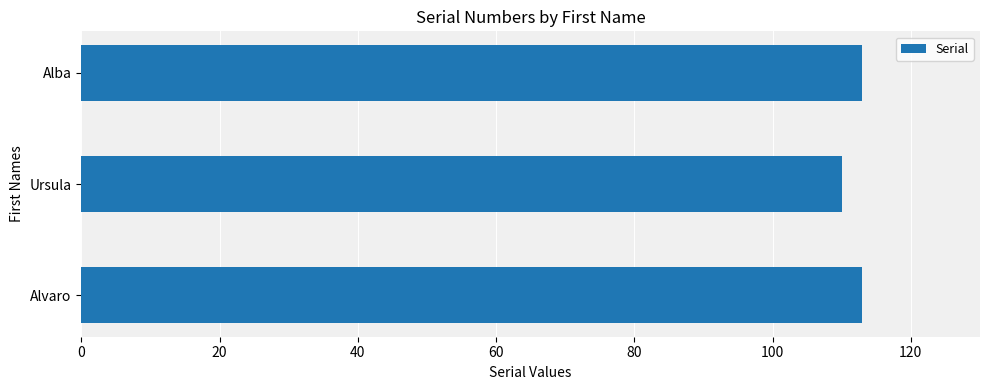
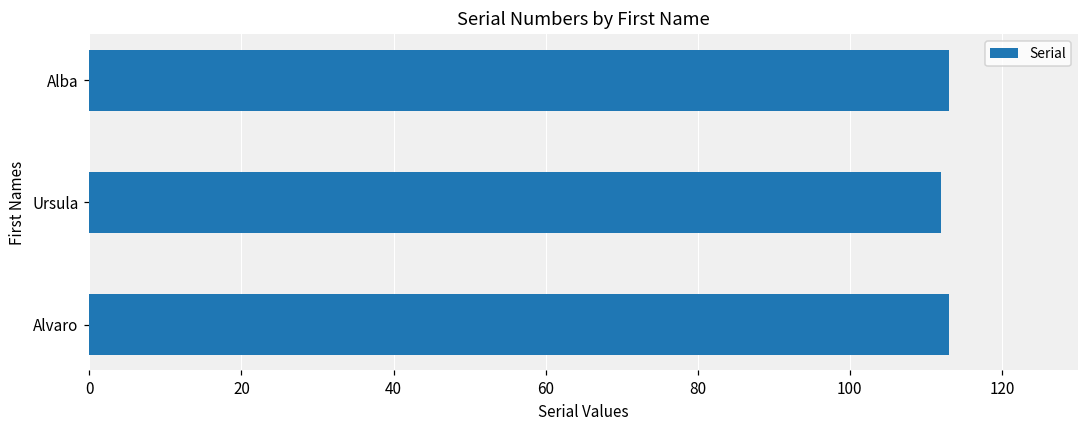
  {
    "Alba": 113,
-   "Ursula": 110,
+   "Ursula": 112,
    "Alvaro": 113
  }
